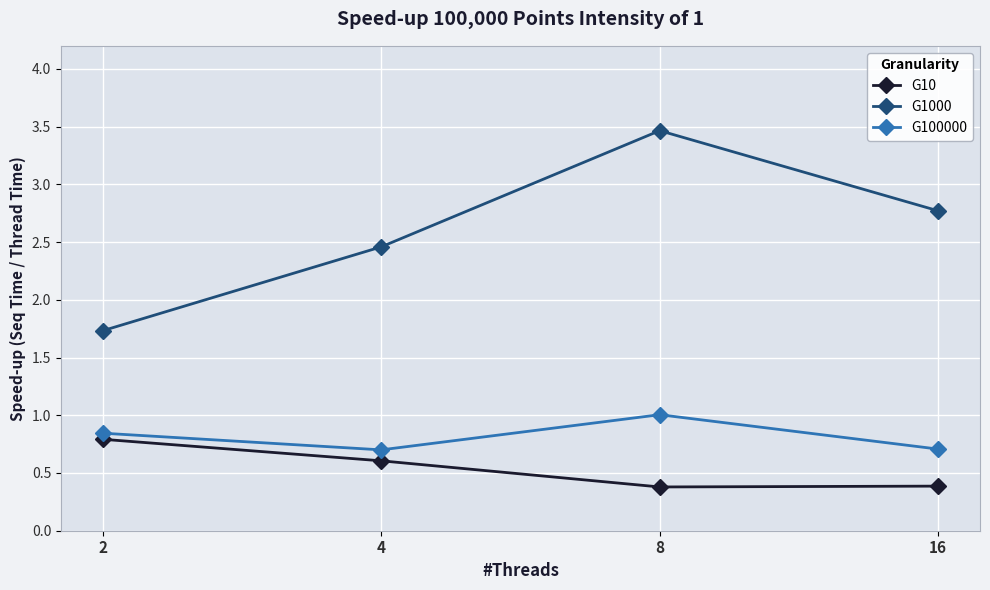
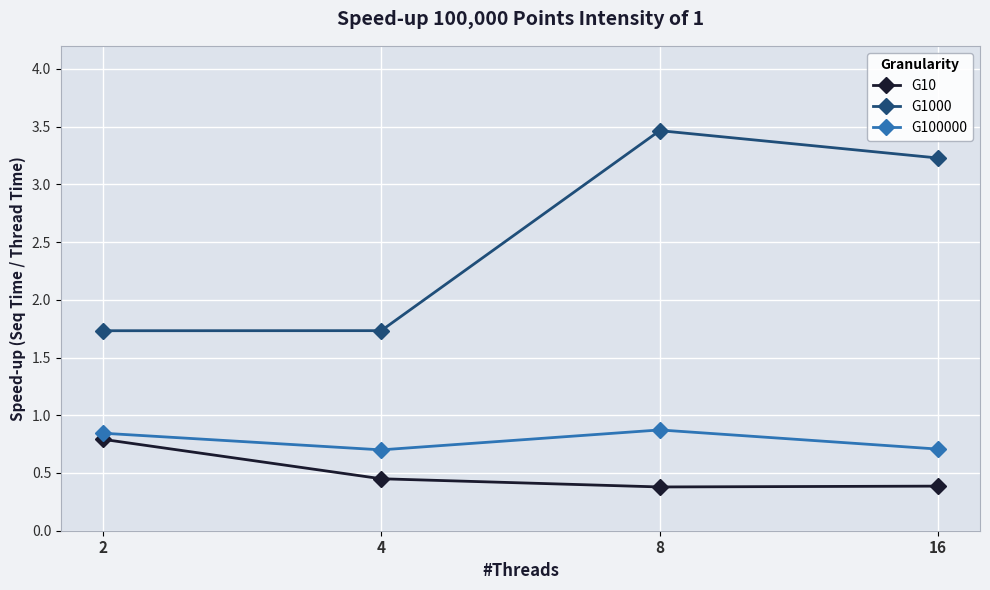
  {
    "G10": {
      "2": 0.79,
-     "4": 0.61,
+     "4": 0.45,
      "8": 0.38,
      "16": 0.39
    },
    "G1000": {
      "2": 1.73,
-     "4": 2.46,
+     "4": 1.73,
      "8": 3.47,
-     "16": 2.77
+     "16": 3.23
    },
    "G100000": {
      "2": 0.84,
      "4": 0.70,
-     "8": 1.00,
+     "8": 0.87,
      "16": 0.71
    }
  }
